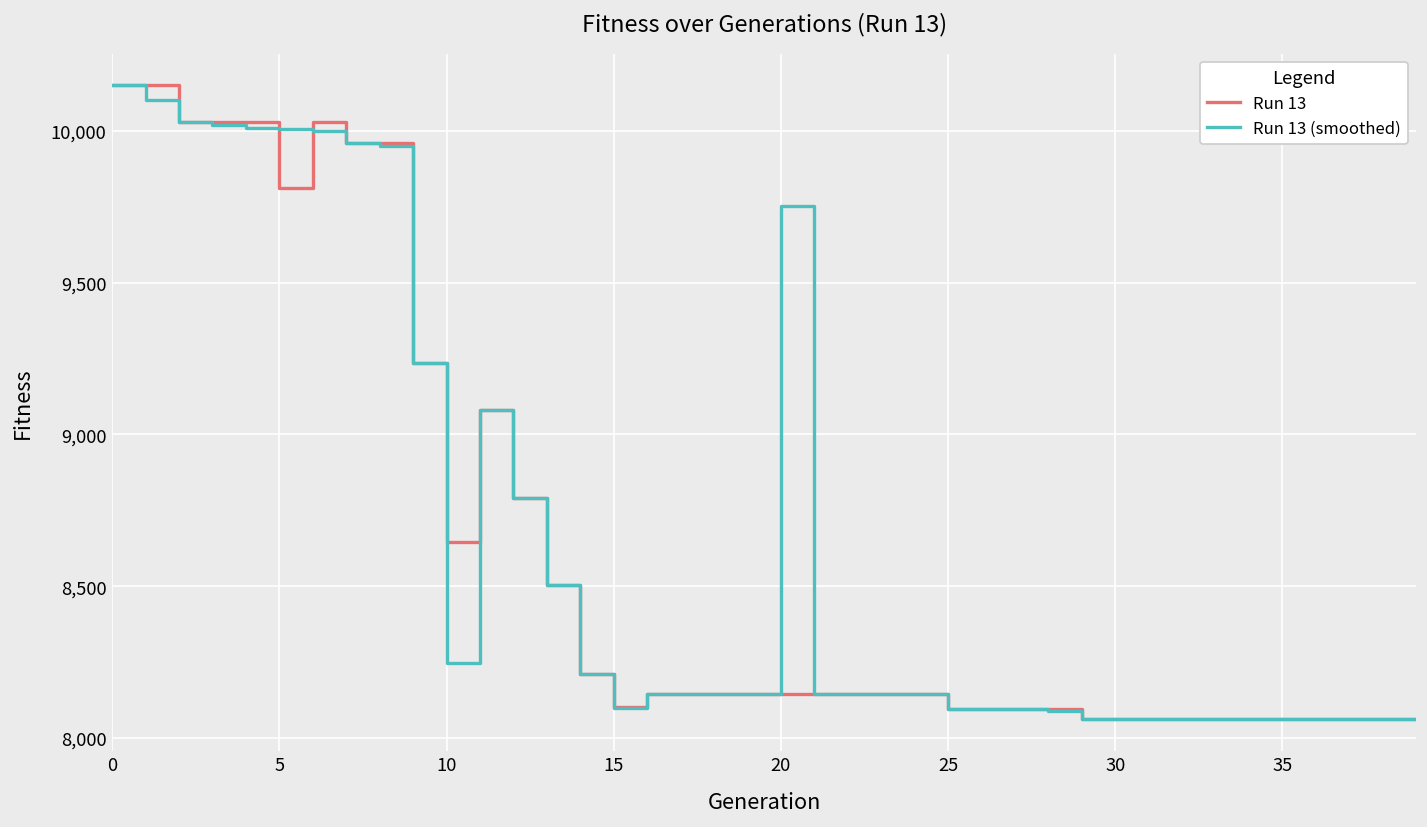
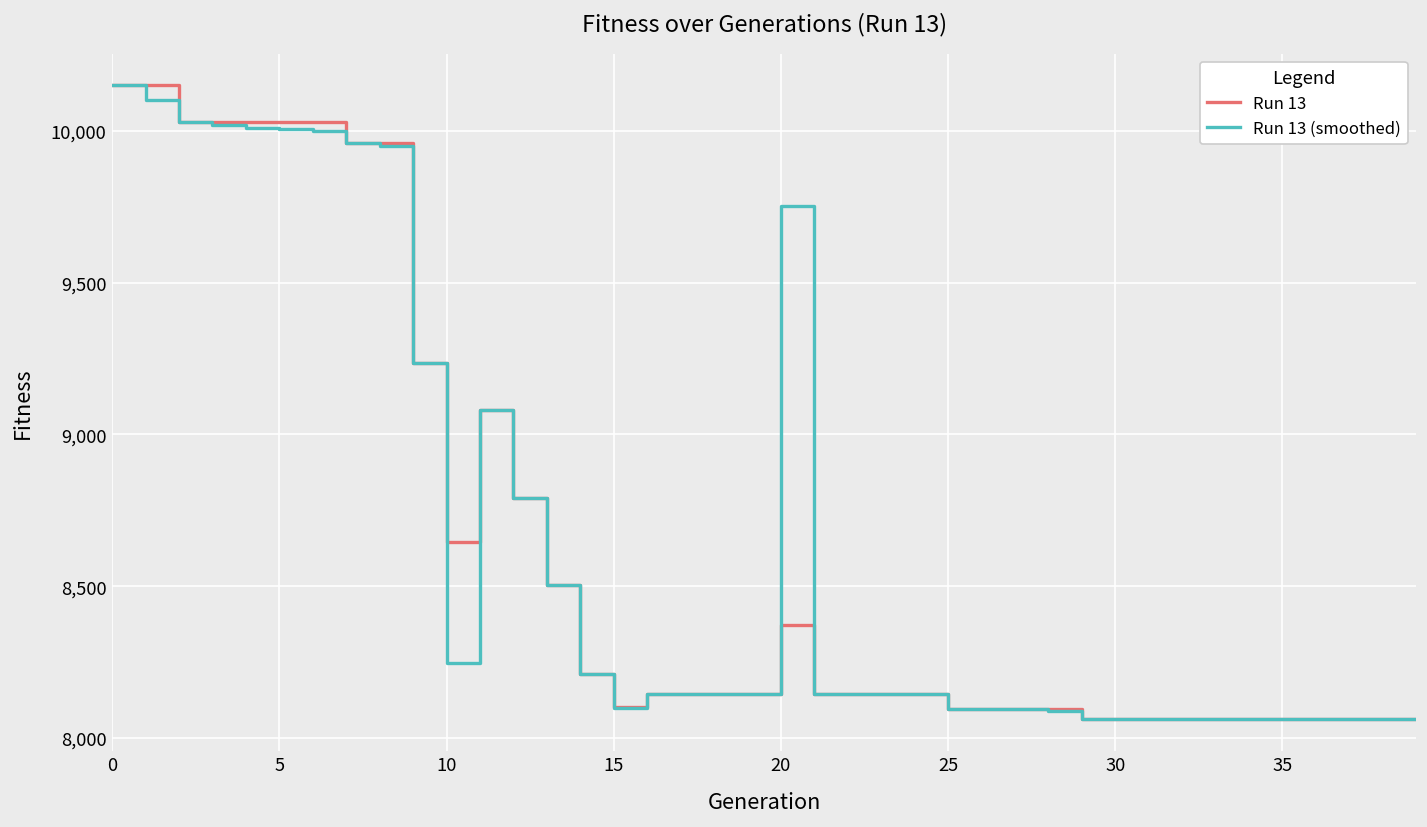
  {
    "Run 13": {
-     "5": "9,810",
+     "5": "10,030",
      "10": "8,650",
-     "20": "8,140"
+     "20": "8,370"
    },
    "Run 13 (smoothed)": {
      "5": "10,010",
      "10": "8,250",
      "20": "9,750"
    }
  }
